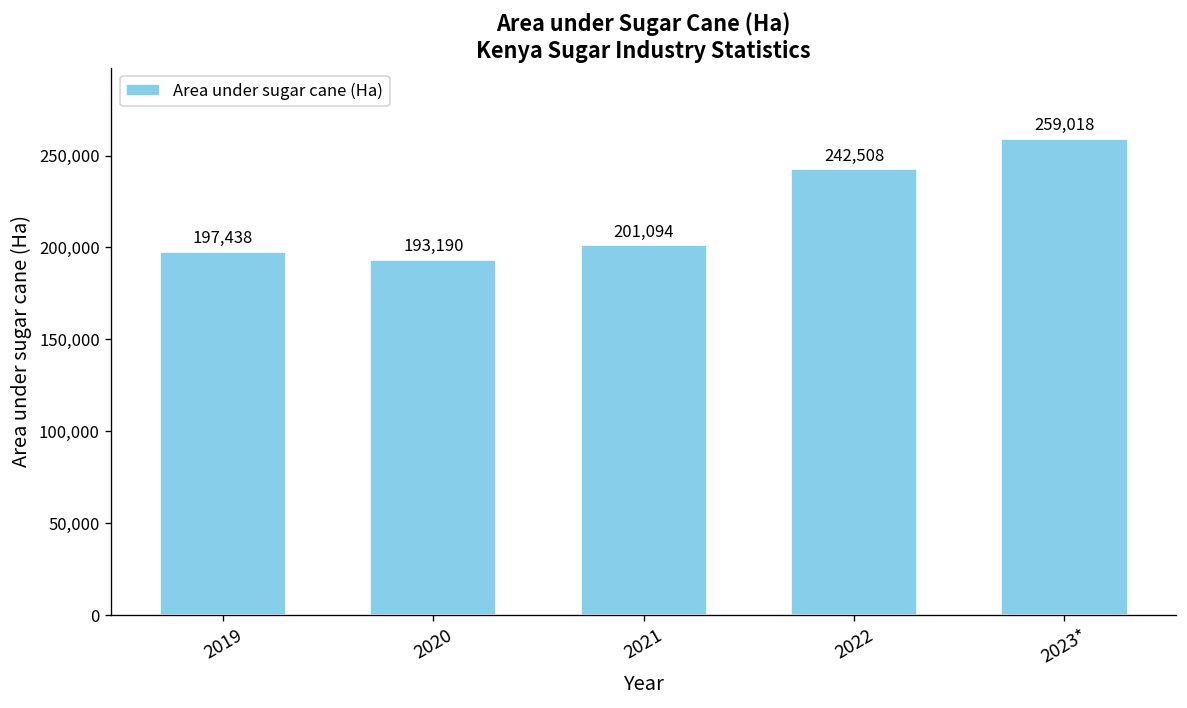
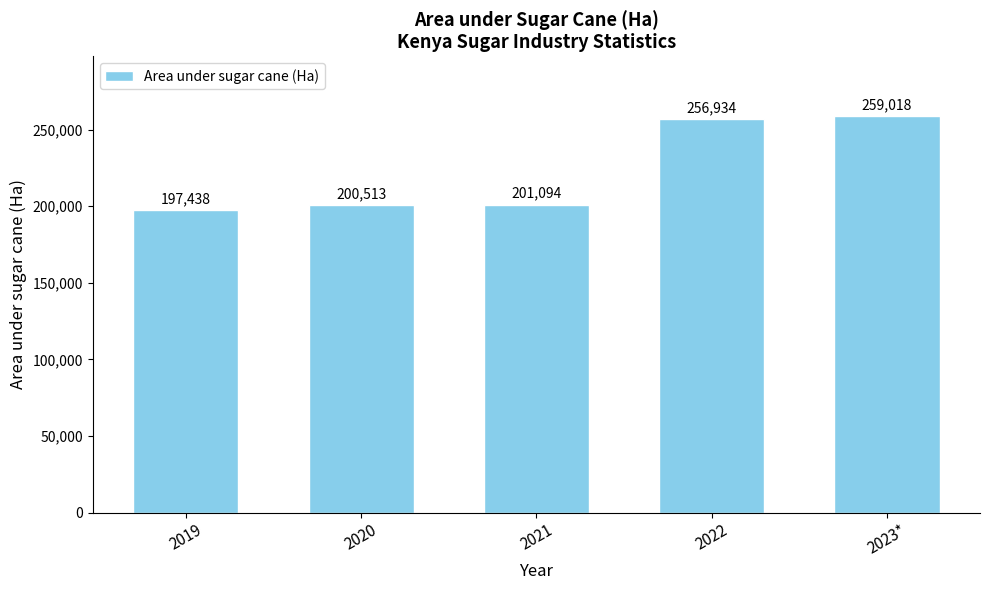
  {
    "2019": "197,438",
-   "2020": "193,190",
+   "2020": "200,513",
    "2021": "201,094",
-   "2022": "242,508",
+   "2022": "256,934",
    "2023*": "259,018"
  }
